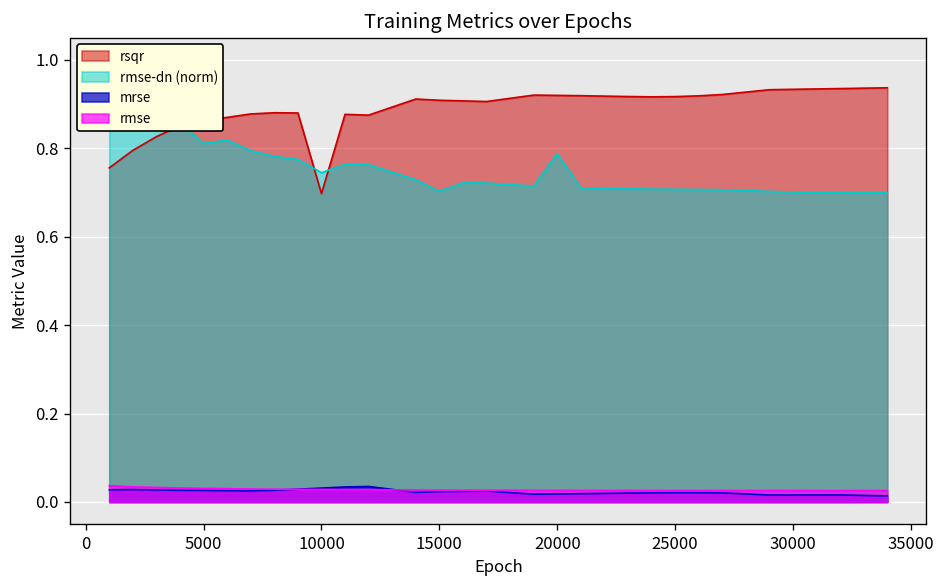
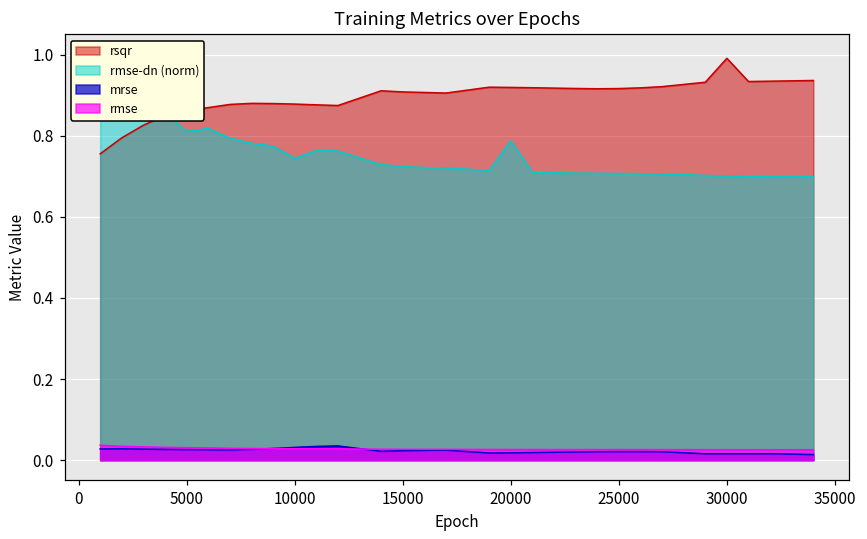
  {
    "rsqr": {
-     "10000": 0.70,
+     "10000": 0.88,
      "15000": 0.91,
      "20000": 0.92,
      "25000": 0.92,
-     "30000": 0.93
+     "30000": 0.99
    },
    "rmse-dn (norm)": {
      "5000": 0.81,
      "10000": 0.74,
-     "15000": 0.70,
+     "15000": 0.72,
      "20000": 0.79,
      "25000": 0.71,
      "30000": 0.70
    },
    "mrse": {
      "20000": 0.02,
      "30000": 0.02
    },
    "rmse": {
      "20000": 0.03,
      "30000": 0.03
    }
  }
